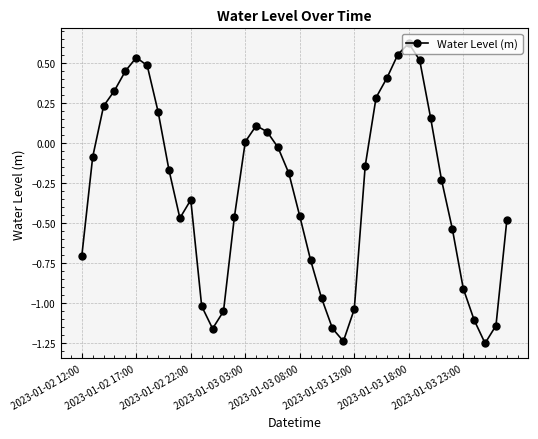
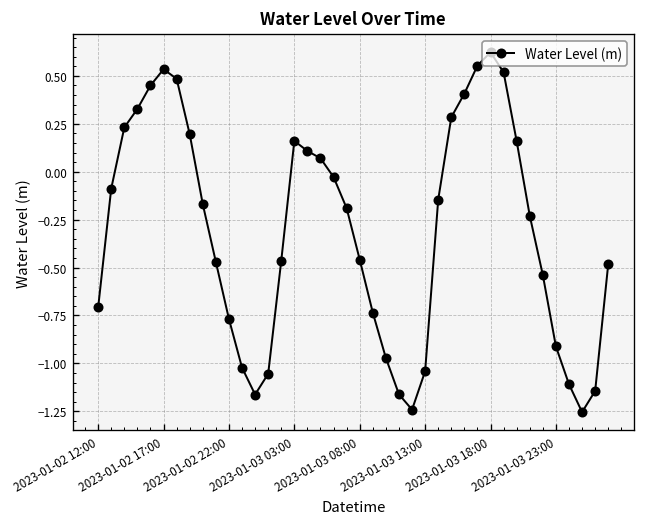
  {
    "2023-01-02 12:00": -0.71,
    "2023-01-02 17:00": 0.53,
-   "2023-01-02 22:00": -0.36,
-   "2023-01-03 03:00": 0.01,
+   "2023-01-02 22:00": -0.77,
+   "2023-01-03 03:00": 0.16,
    "2023-01-03 08:00": -0.46,
    "2023-01-03 13:00": -1.04,
    "2023-01-03 23:00": -0.91
  }
